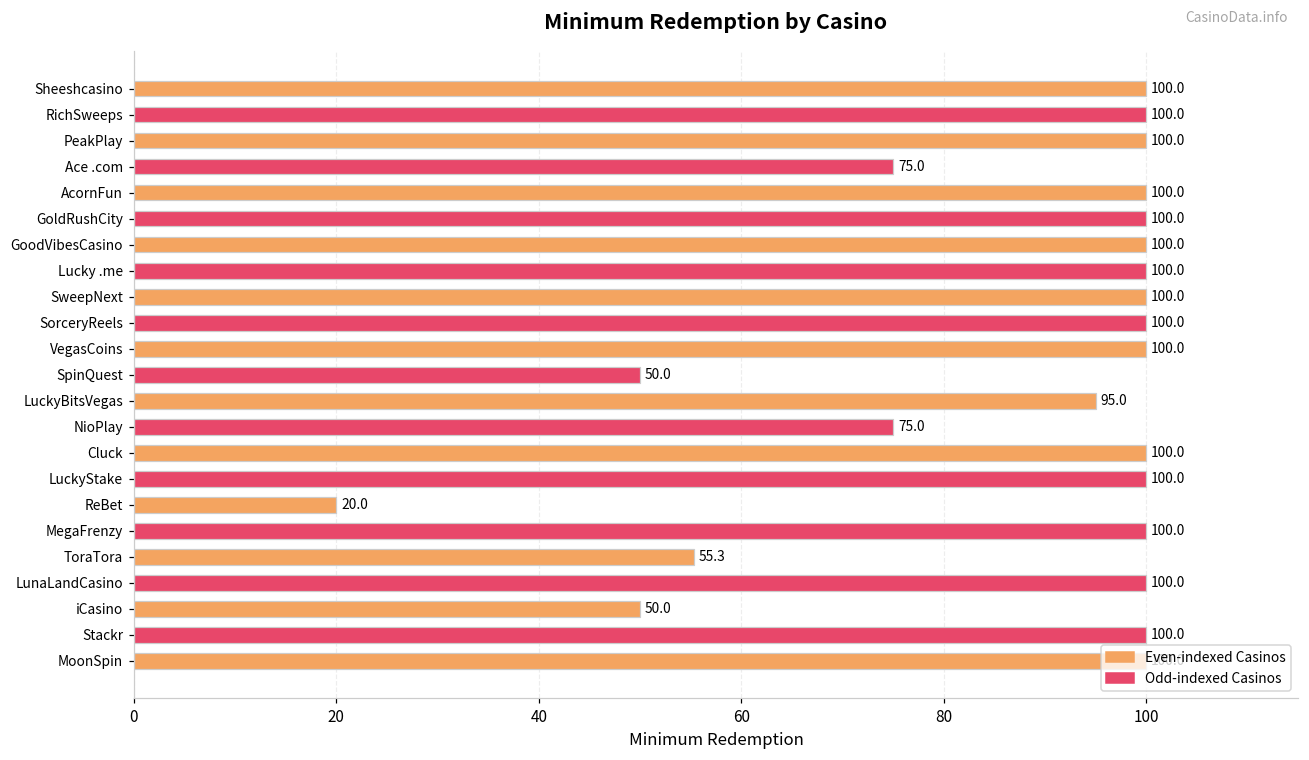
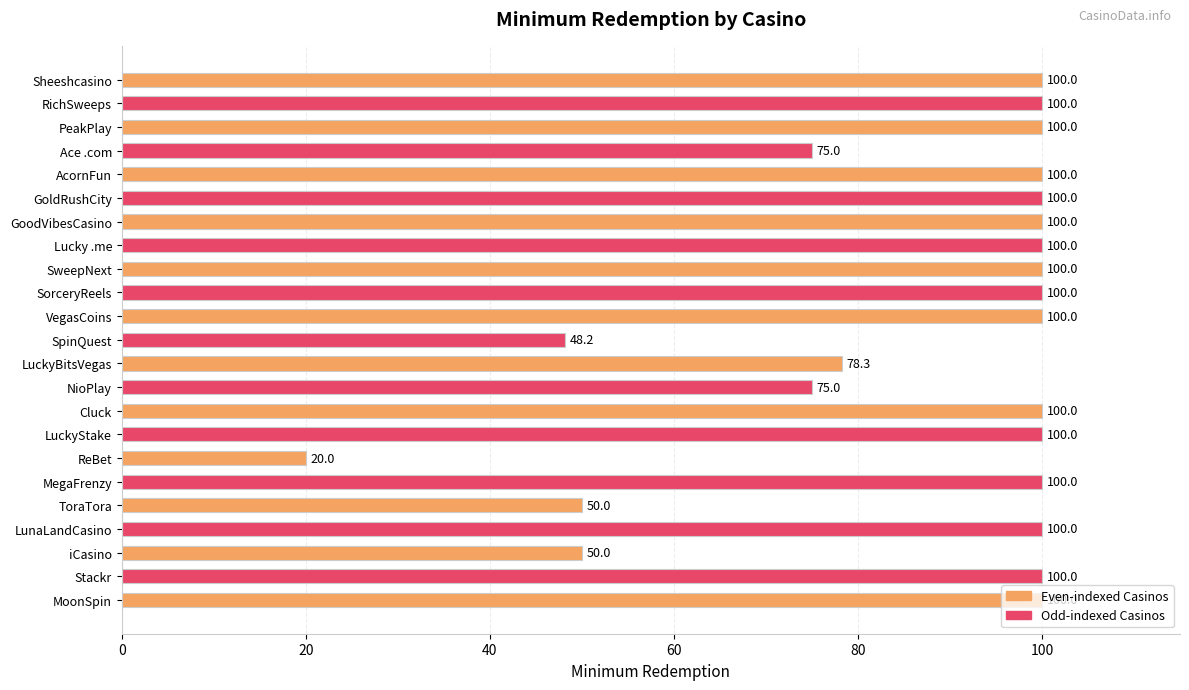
  {
    "Sheeshcasino": 100.0,
    "RichSweeps": 100.0,
    "PeakPlay": 100.0,
    "Ace .com": 75.0,
    "AcornFun": 100.0,
    "GoldRushCity": 100.0,
    "GoodVibesCasino": 100.0,
    "Lucky .me": 100.0,
    "SweepNext": 100.0,
    "SorceryReels": 100.0,
    "VegasCoins": 100.0,
-   "SpinQuest": 50.0,
-   "LuckyBitsVegas": 95.0,
+   "SpinQuest": 48.2,
+   "LuckyBitsVegas": 78.3,
    "NioPlay": 75.0,
    "Cluck": 100.0,
    "LuckyStake": 100.0,
    "ReBet": 20.0,
    "MegaFrenzy": 100.0,
-   "ToraTora": 55.3,
+   "ToraTora": 50.0,
    "LunaLandCasino": 100.0,
    "iCasino": 50.0,
    "Stackr": 100.0
  }
